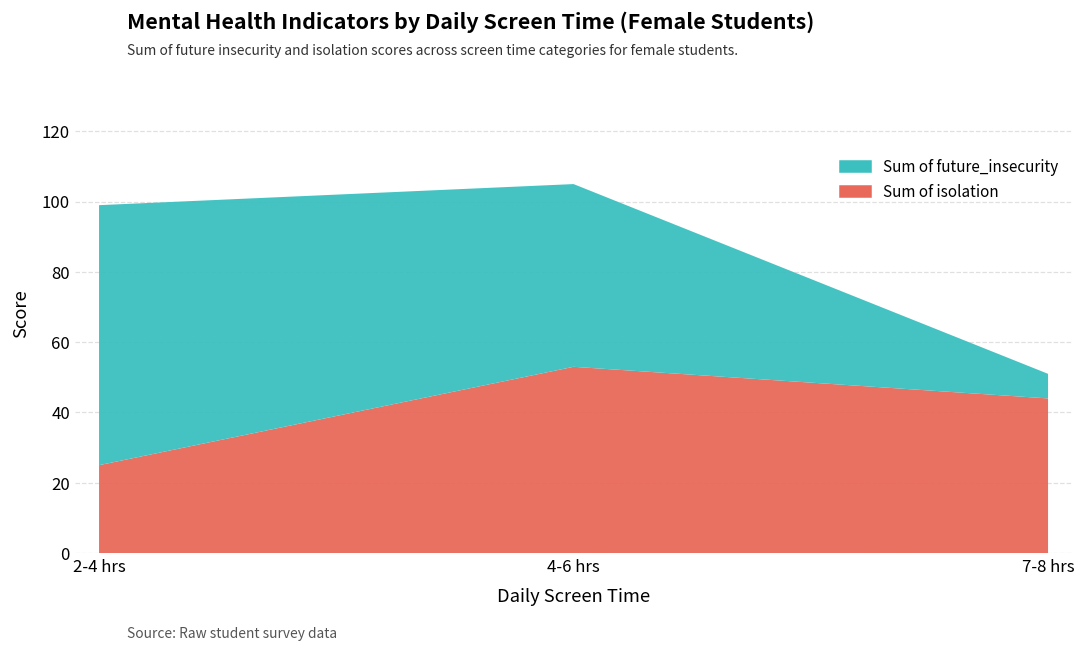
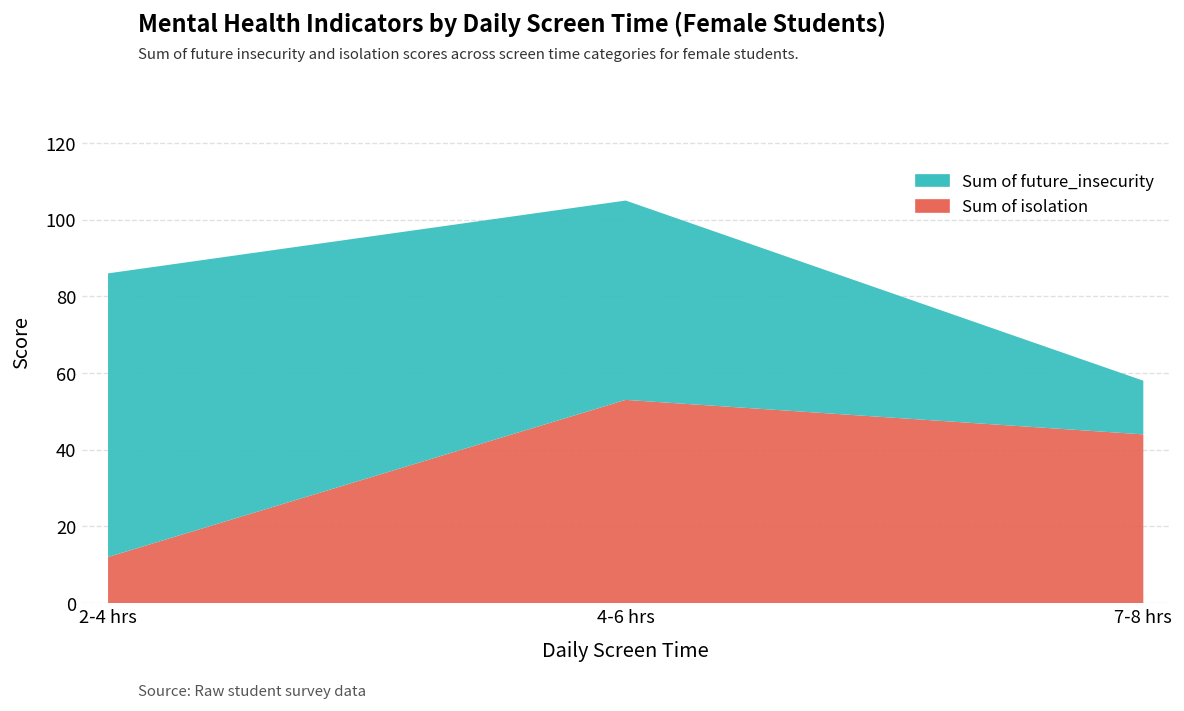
  {
    "Sum of isolation": {
-     "2-4 hrs": 25,
+     "2-4 hrs": 12,
      "4-6 hrs": 53,
      "7-8 hrs": 44
    },
    "Sum of future_insecurity": {
      "2-4 hrs": 74,
      "4-6 hrs": 52,
-     "7-8 hrs": 7
+     "7-8 hrs": 14
    }
  }
